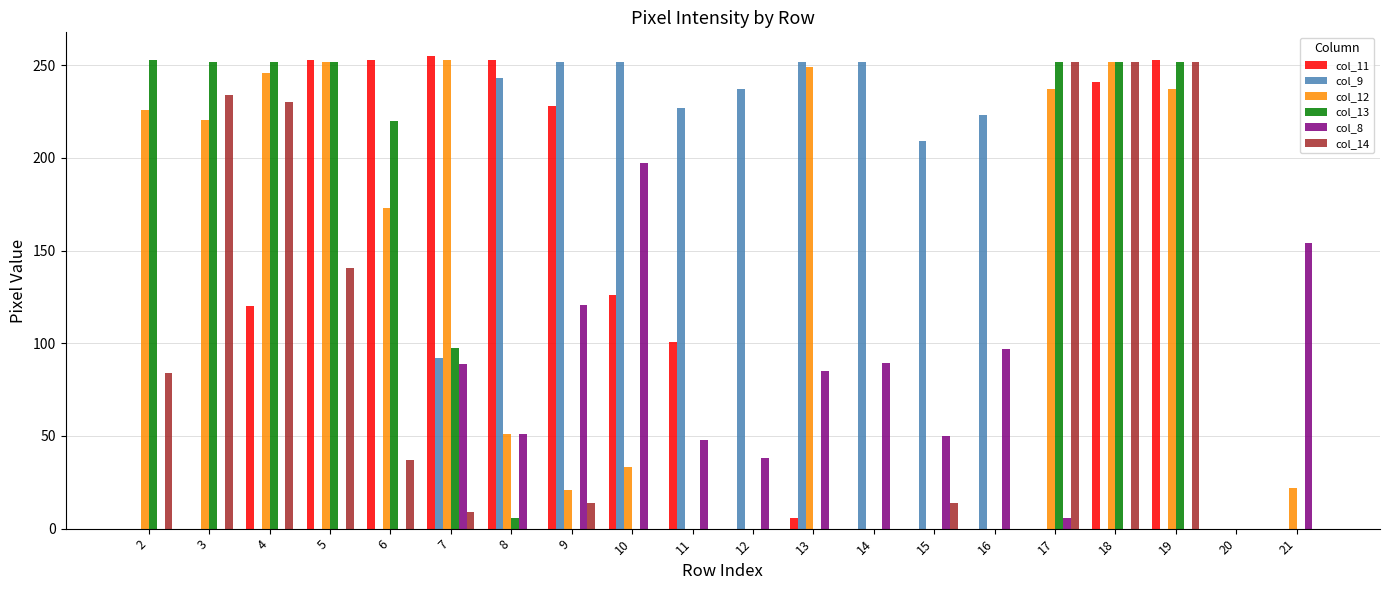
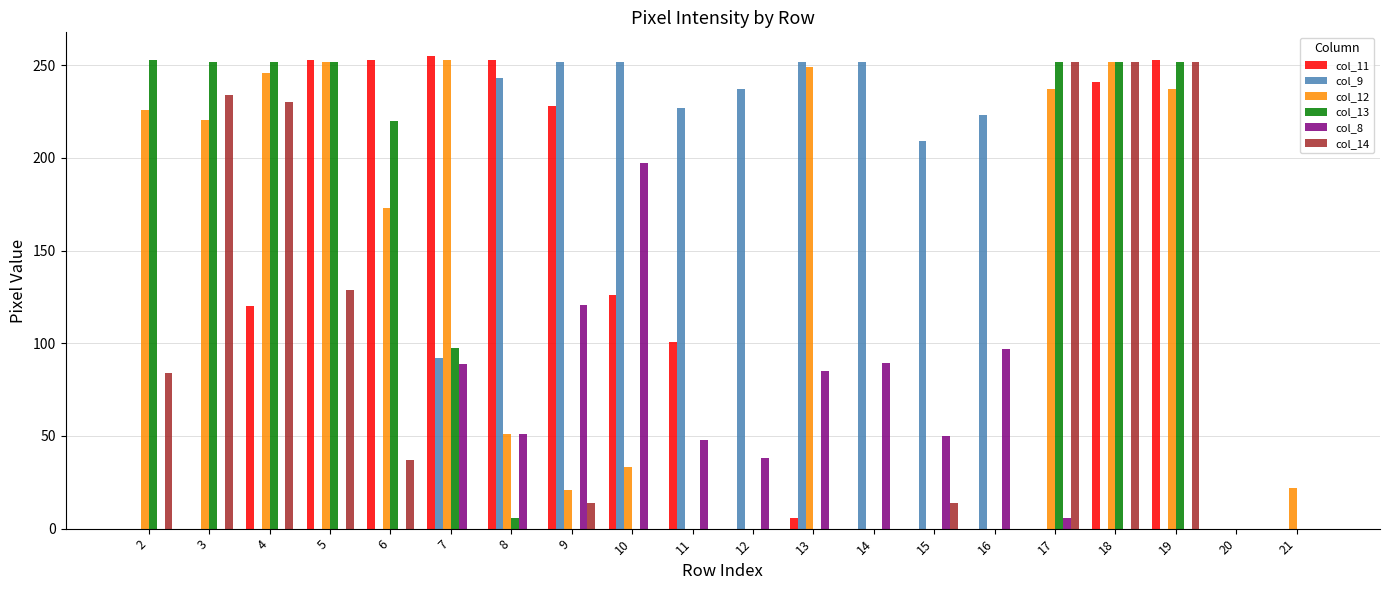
  {
    "col_11": {
      "2": 0,
      "3": 0,
      "4": 120,
      "5": 253,
      "6": 253,
      "7": 255,
      "8": 253,
      "9": 228,
      "10": 126,
      "11": 101,
      "12": 0,
      "13": 6,
      "14": 0,
      "15": 0,
      "16": 0,
      "17": 0,
      "18": 241,
      "19": 253,
      "20": 0,
      "21": 0
    },
    "col_9": {
      "2": 0,
      "3": 0,
      "4": 0,
      "5": 0,
      "6": 0,
      "7": 92,
      "8": 243,
      "9": 252,
      "10": 252,
      "11": 227,
      "12": 237,
      "13": 252,
      "14": 252,
      "15": 209,
      "16": 223,
      "17": 0,
      "18": 0,
      "19": 0,
      "20": 0,
      "21": 0
    },
    "col_12": {
      "2": 226,
      "3": 220,
      "4": 246,
      "5": 252,
      "6": 173,
      "7": 253,
      "8": 51,
      "9": 21,
      "10": 33,
      "11": 0,
      "12": 0,
      "13": 249,
      "14": 0,
      "15": 0,
      "16": 0,
      "17": 237,
      "18": 252,
      "19": 237,
      "20": 0,
      "21": 22
    },
    "col_13": {
      "2": 253,
      "3": 252,
      "4": 252,
      "5": 252,
      "6": 220,
      "7": 97,
      "8": 6,
      "9": 0,
      "10": 0,
      "11": 0,
      "12": 0,
      "13": 0,
      "14": 0,
      "15": 0,
      "16": 0,
      "17": 252,
      "18": 252,
      "19": 252,
      "20": 0,
      "21": 0
    },
    "col_8": {
      "2": 0,
      "3": 0,
      "4": 0,
      "5": 0,
      "6": 0,
      "7": 89,
      "8": 51,
      "9": 121,
      "10": 197,
      "11": 48,
      "12": 38,
      "13": 85,
      "14": 90,
      "15": 50,
      "16": 97,
      "17": 6,
      "18": 0,
      "19": 0,
      "20": 0,
-     "21": 154
+     "21": 0
    },
    "col_14": {
      "2": 84,
      "3": 234,
      "4": 230,
-     "5": 141,
+     "5": 129,
      "6": 37,
-     "7": 9,
+     "7": 0,
      "8": 0,
      "9": 14,
      "10": 0,
      "11": 0,
      "12": 0,
      "13": 0,
      "14": 0,
      "15": 14,
      "16": 0,
      "17": 252,
      "18": 252,
      "19": 252,
      "20": 0,
      "21": 0
    }
  }
